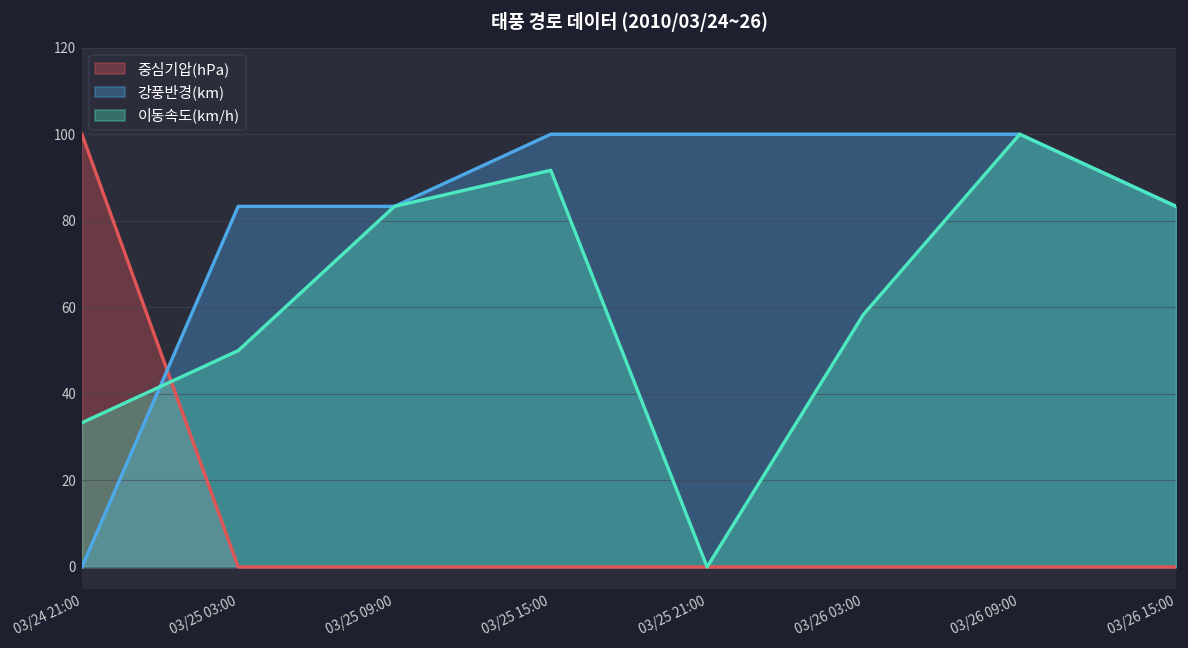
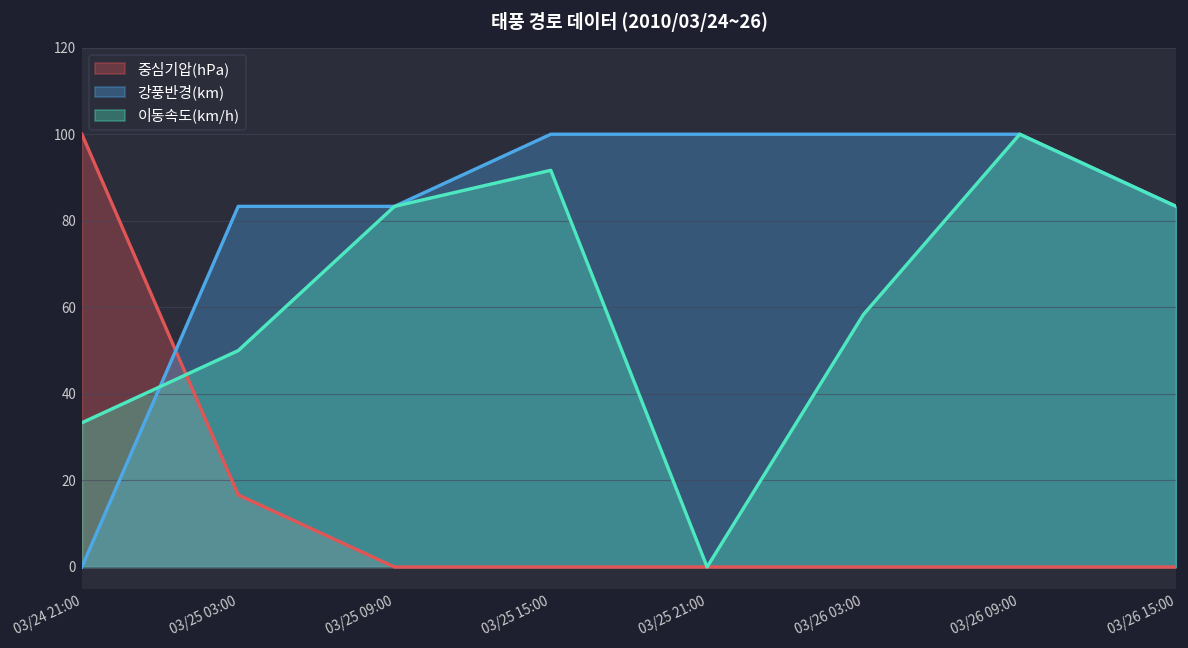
  {
    "중심기압(hPa)": {
      "03/24 21:00": 100,
-     "03/25 03:00": 0,
+     "03/25 03:00": 17,
      "03/25 09:00": 0,
      "03/25 15:00": 0,
      "03/26 03:00": 0,
      "03/26 09:00": 0,
      "03/26 15:00": 0
    }
  }
